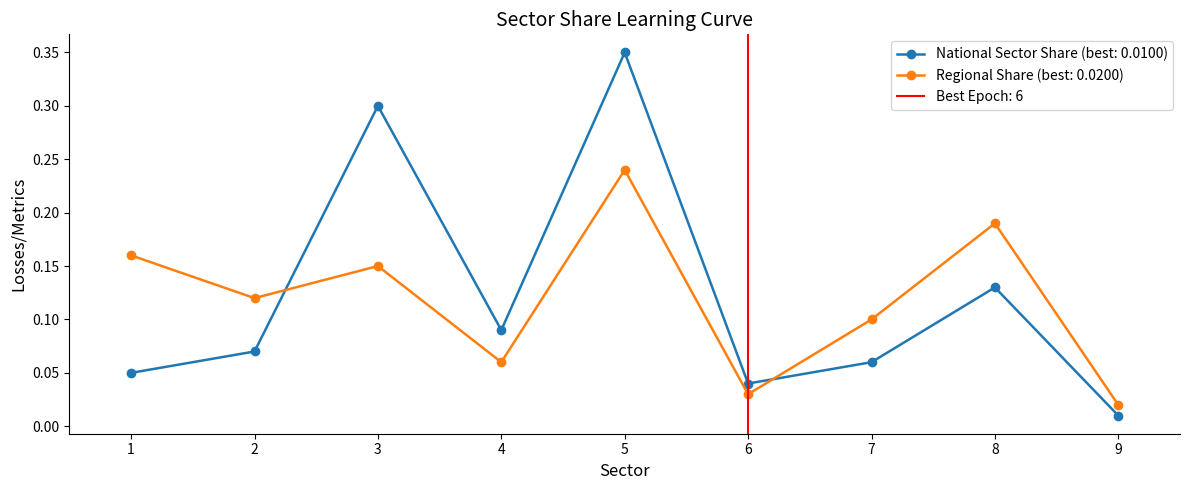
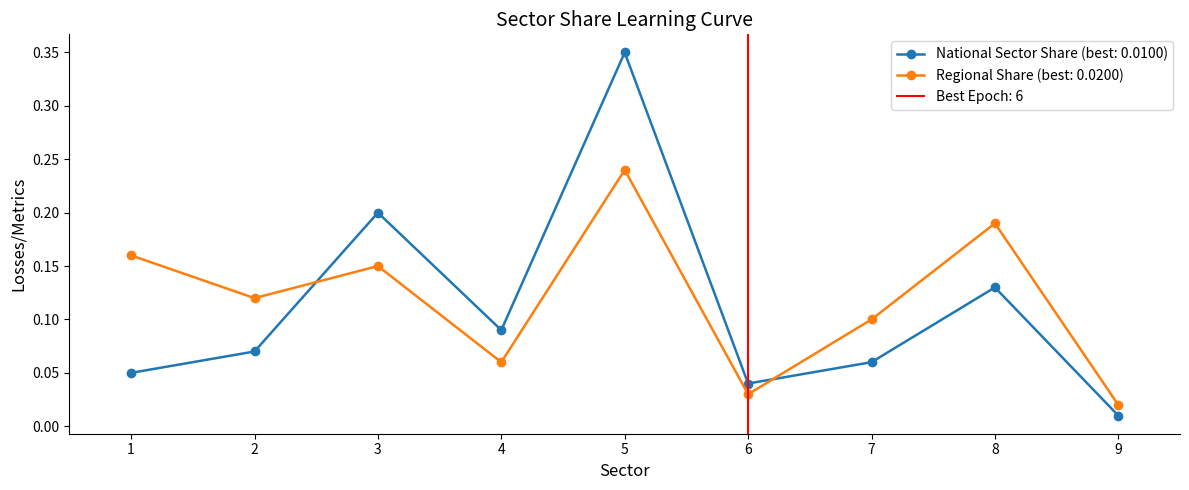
  {
    "National Sector Share (best: 0.0100)": {
      "1": 0.050,
      "2": 0.070,
-     "3": 0.3,
+     "3": 0.2,
      "4": 0.090,
      "5": 0.350,
      "6": 0.040,
      "7": 0.060,
      "8": 0.130,
      "9": 0.010
    },
    "Regional Share (best: 0.0200)": {
      "1": 0.160,
      "2": 0.120,
      "3": 0.150,
      "4": 0.060,
      "5": 0.240,
      "6": 0.030,
      "7": 0.1,
      "8": 0.190,
      "9": 0.020
    }
  }
